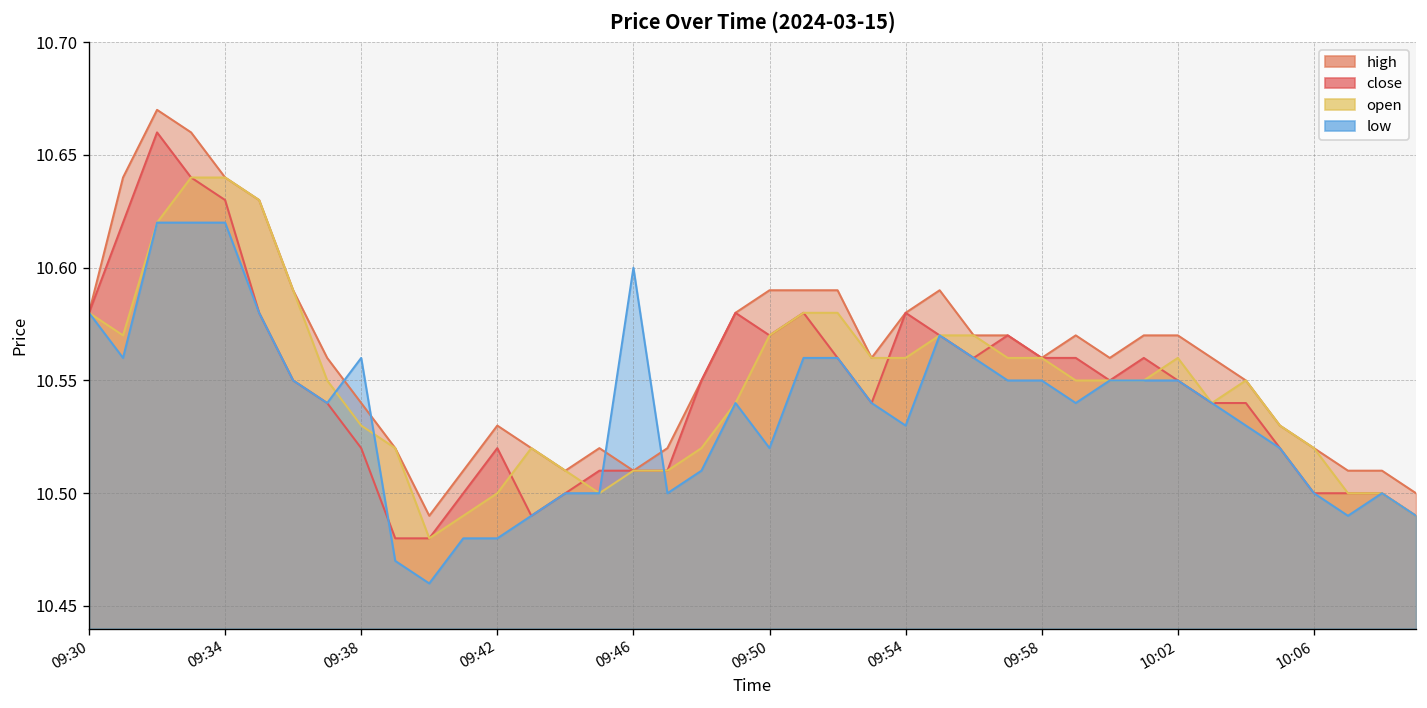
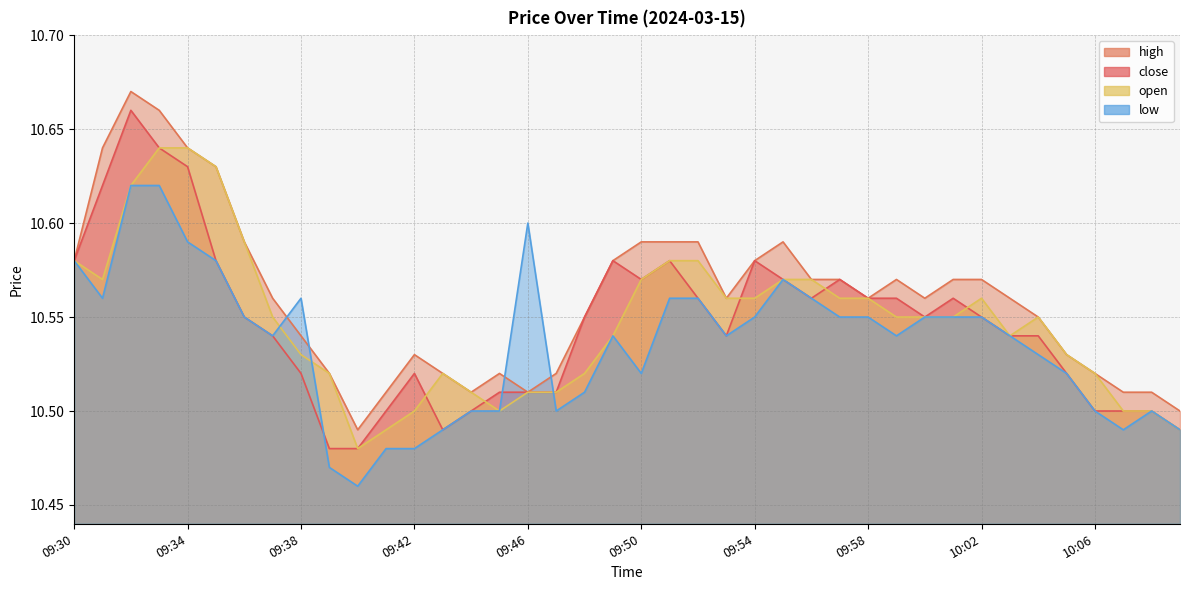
  {
    "low": {
-     "09:34": 10.62,
+     "09:34": 10.59,
      "09:38": 10.56,
      "09:42": 10.48,
      "09:46": 10.60,
      "09:50": 10.52,
-     "09:54": 10.53,
+     "09:54": 10.55,
      "09:58": 10.55
    }
  }
